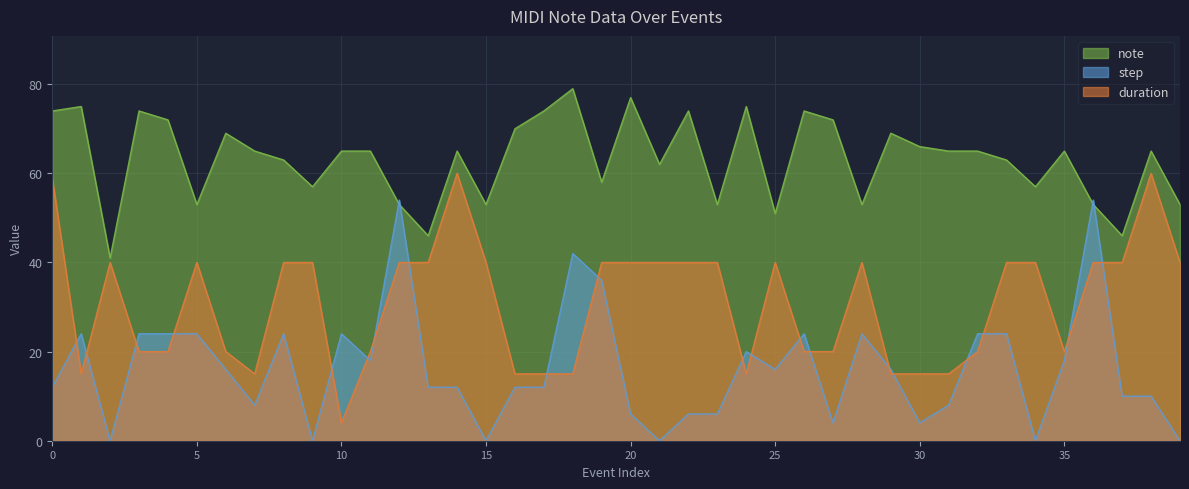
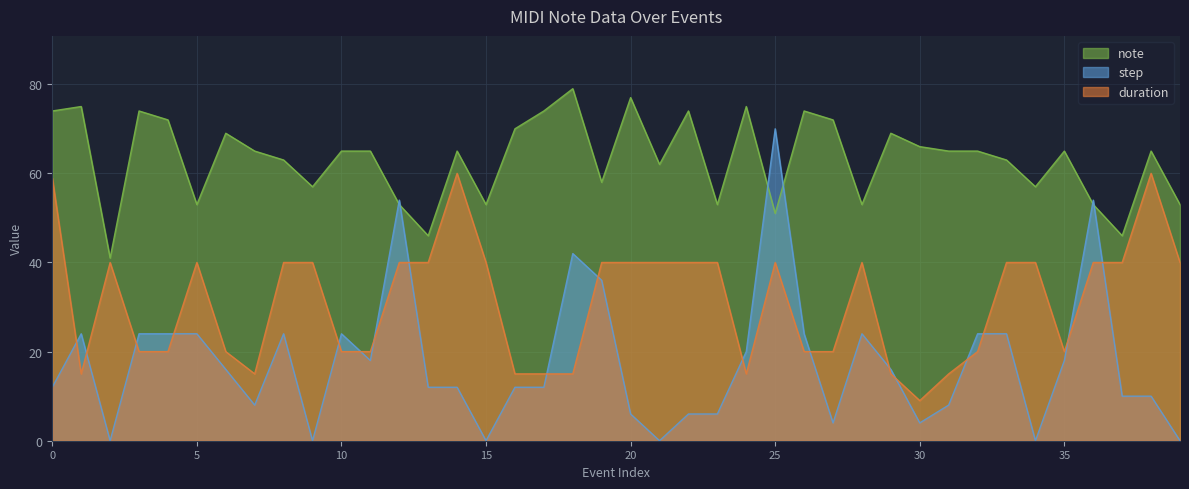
  {
    "note": {
      "0": 74,
      "5": 53,
      "10": 65,
      "15": 53,
      "20": 77,
      "25": 51,
      "30": 66,
      "35": 65
    },
    "step": {
      "0": 12,
      "5": 24,
      "10": 24,
      "15": 0,
      "20": 6,
-     "25": 16,
+     "25": 70,
      "30": 4,
      "35": 18
    },
    "duration": {
      "0": 59,
      "5": 40,
-     "10": 4,
+     "10": 20,
      "15": 40,
      "20": 40,
      "25": 40,
-     "30": 15,
+     "30": 9,
      "35": 20
    }
  }
